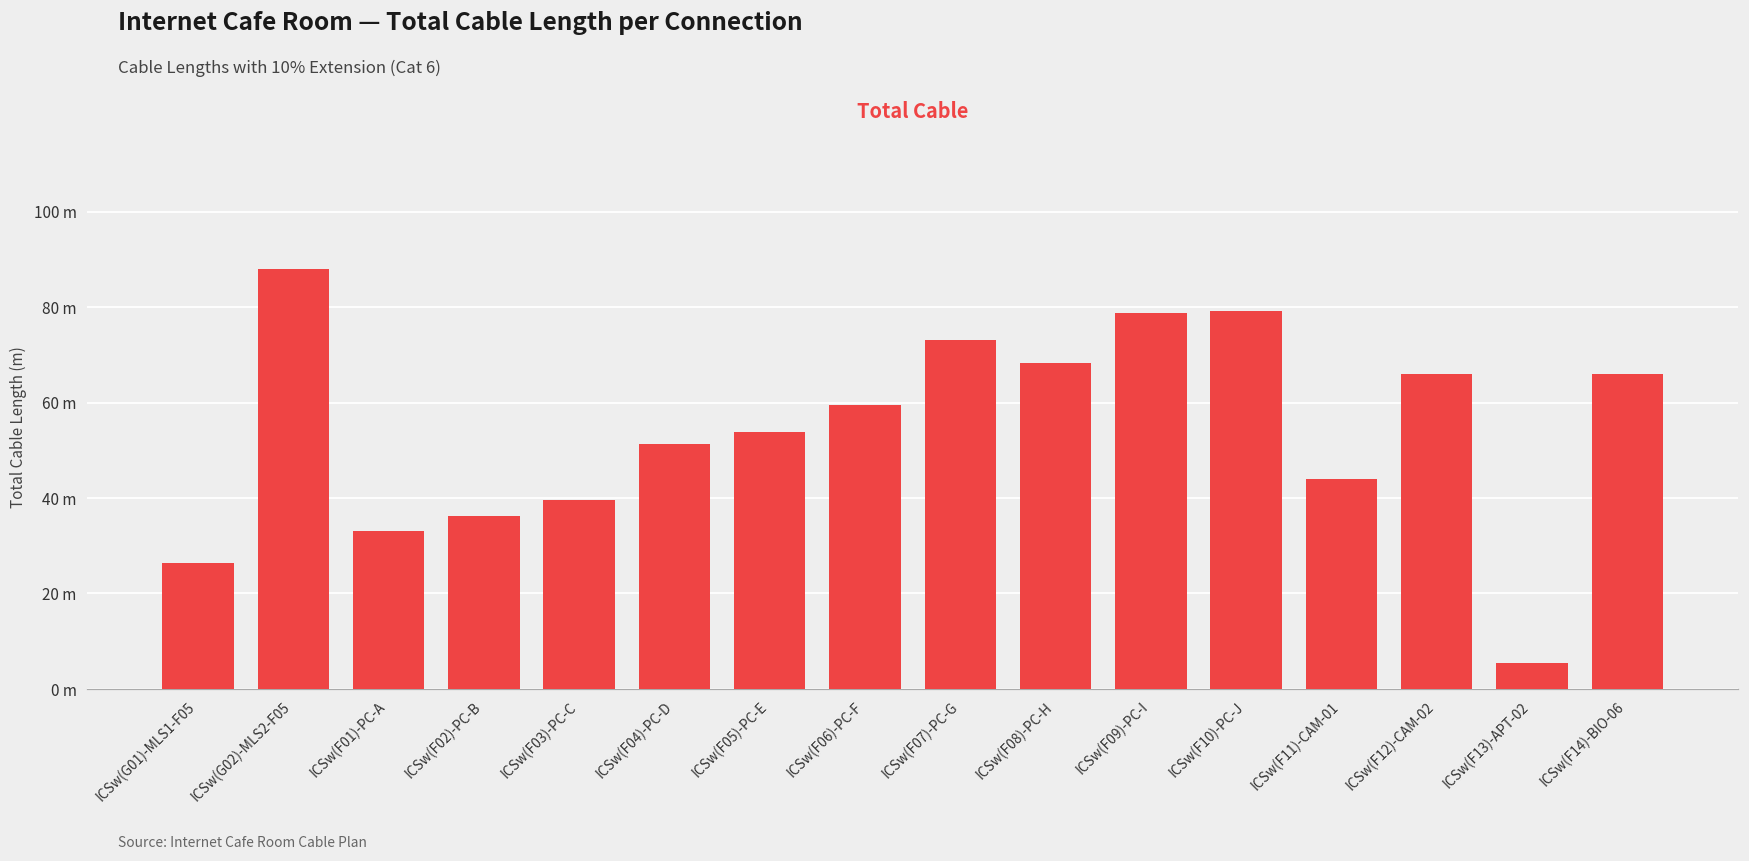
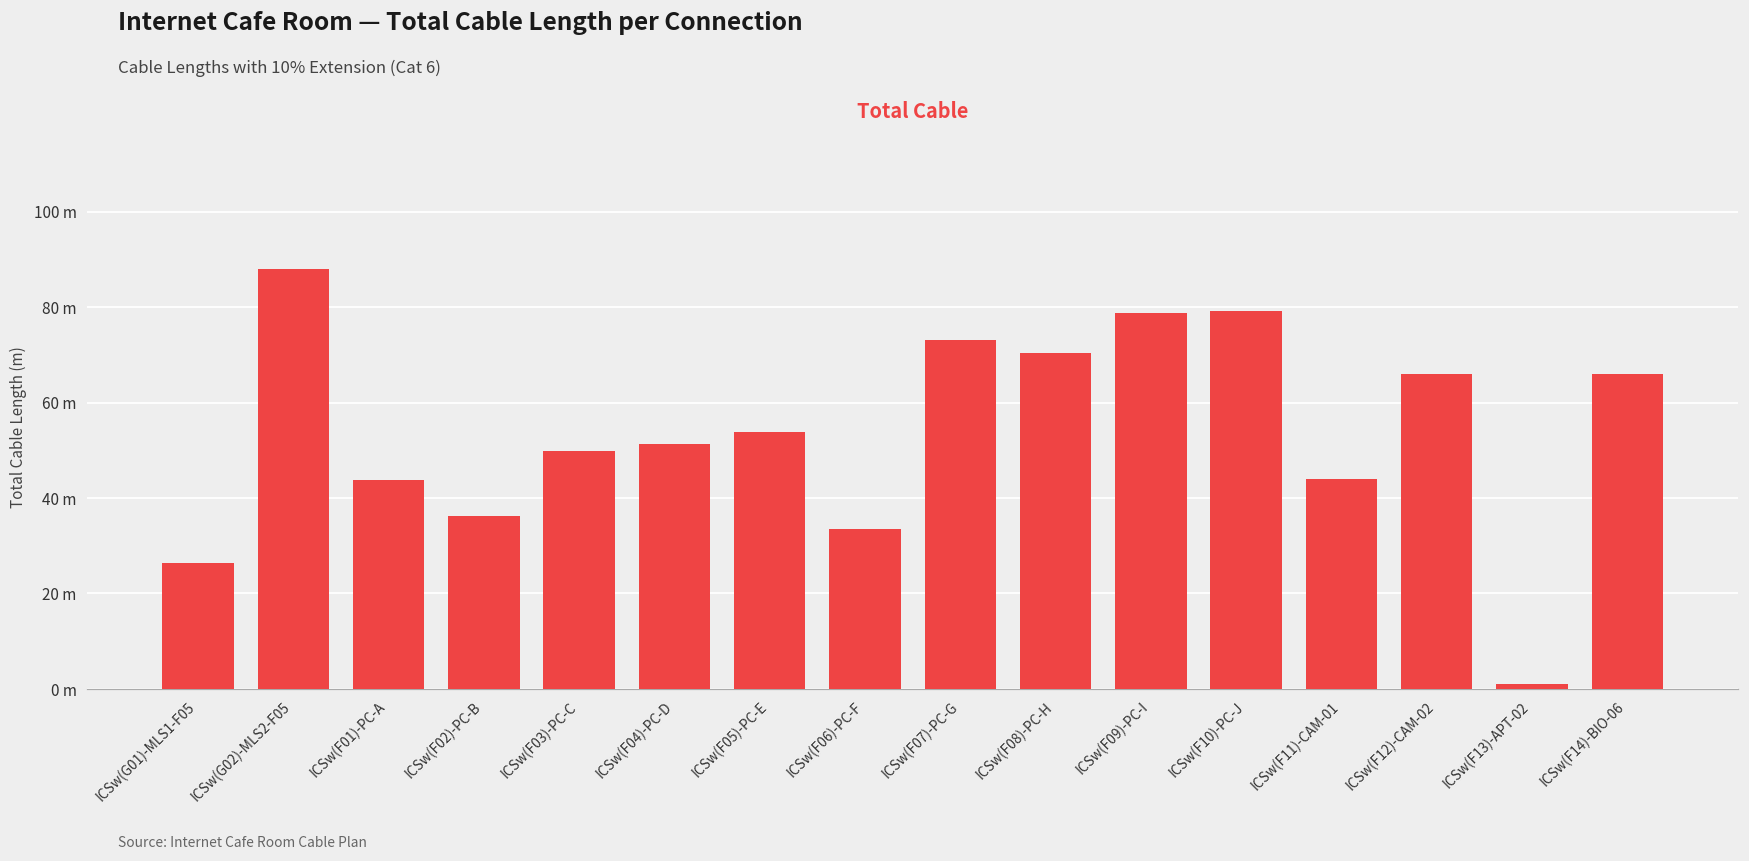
  {
    "ICSw(G01)-MLS1-F05": "26 m",
    "ICSw(G02)-MLS2-F05": "88 m",
-   "ICSw(F01)-PC-A": "33 m",
+   "ICSw(F01)-PC-A": "44 m",
    "ICSw(F02)-PC-B": "36 m",
-   "ICSw(F03)-PC-C": "40 m",
+   "ICSw(F03)-PC-C": "50 m",
    "ICSw(F04)-PC-D": "51 m",
    "ICSw(F05)-PC-E": "54 m",
-   "ICSw(F06)-PC-F": "59 m",
+   "ICSw(F06)-PC-F": "34 m",
    "ICSw(F07)-PC-G": "73 m",
-   "ICSw(F08)-PC-H": "68 m",
+   "ICSw(F08)-PC-H": "70 m",
    "ICSw(F09)-PC-I": "79 m",
    "ICSw(F10)-PC-J": "79 m",
    "ICSw(F11)-CAM-01": "44 m",
    "ICSw(F12)-CAM-02": "66 m",
-   "ICSw(F13)-APT-02": "6 m",
+   "ICSw(F13)-APT-02": "1 m",
    "ICSw(F14)-BIO-06": "66 m"
  }
